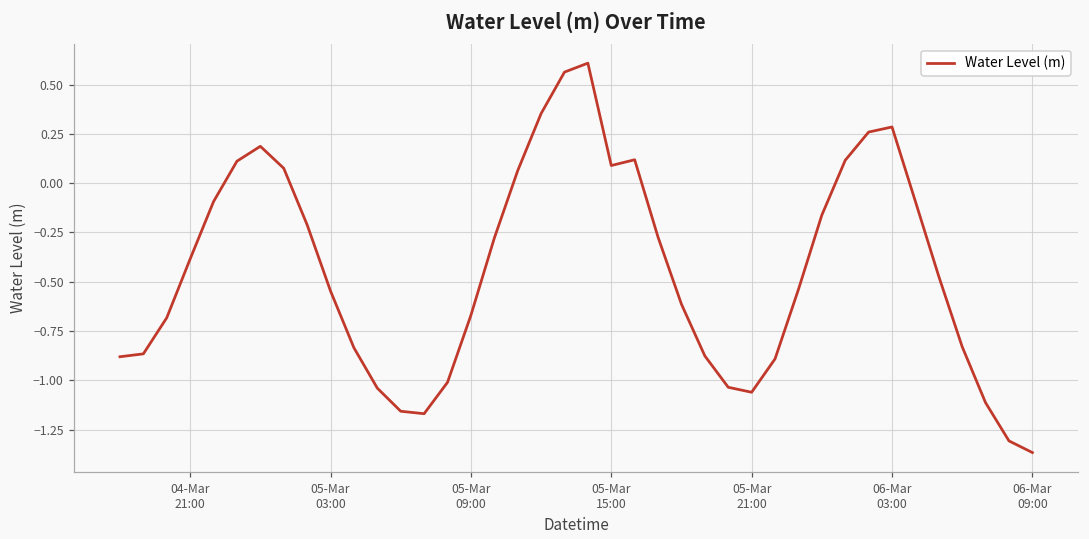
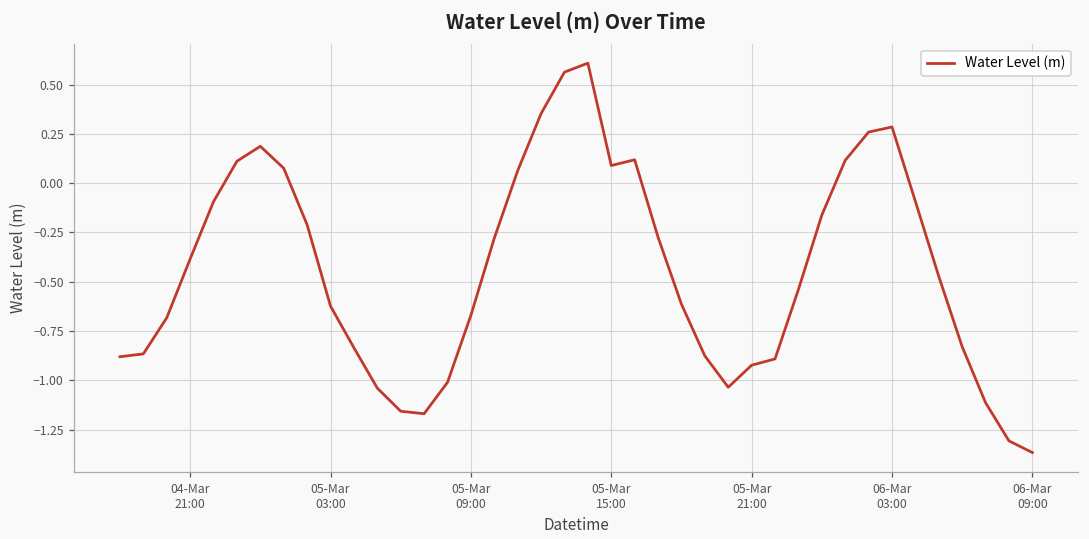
  {
    "04-Mar 21:00": -0.38,
-   "05-Mar 03:00": -0.55,
+   "05-Mar 03:00": -0.62,
    "05-Mar 09:00": -0.67,
    "05-Mar 15:00": 0.09,
-   "05-Mar 21:00": -1.06,
+   "05-Mar 21:00": -0.92,
    "06-Mar 03:00": 0.28,
    "06-Mar 09:00": -1.37
  }
